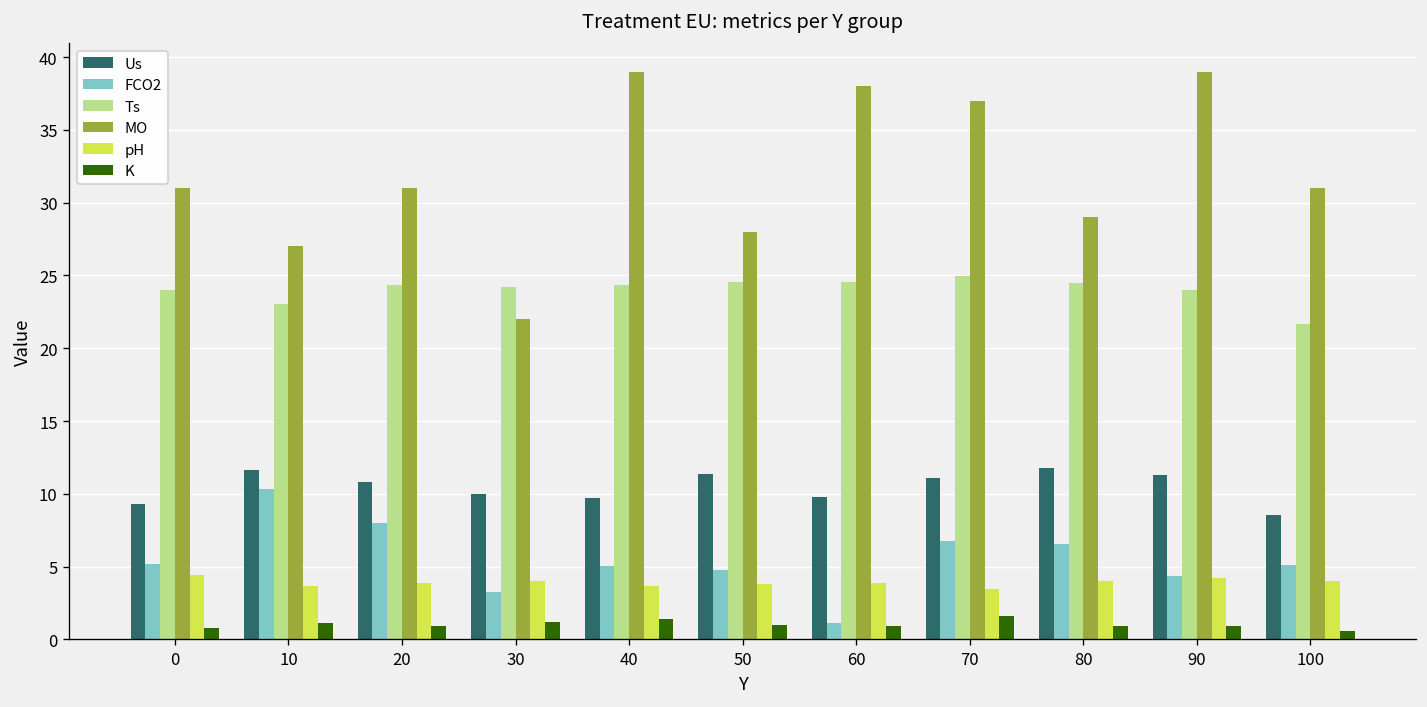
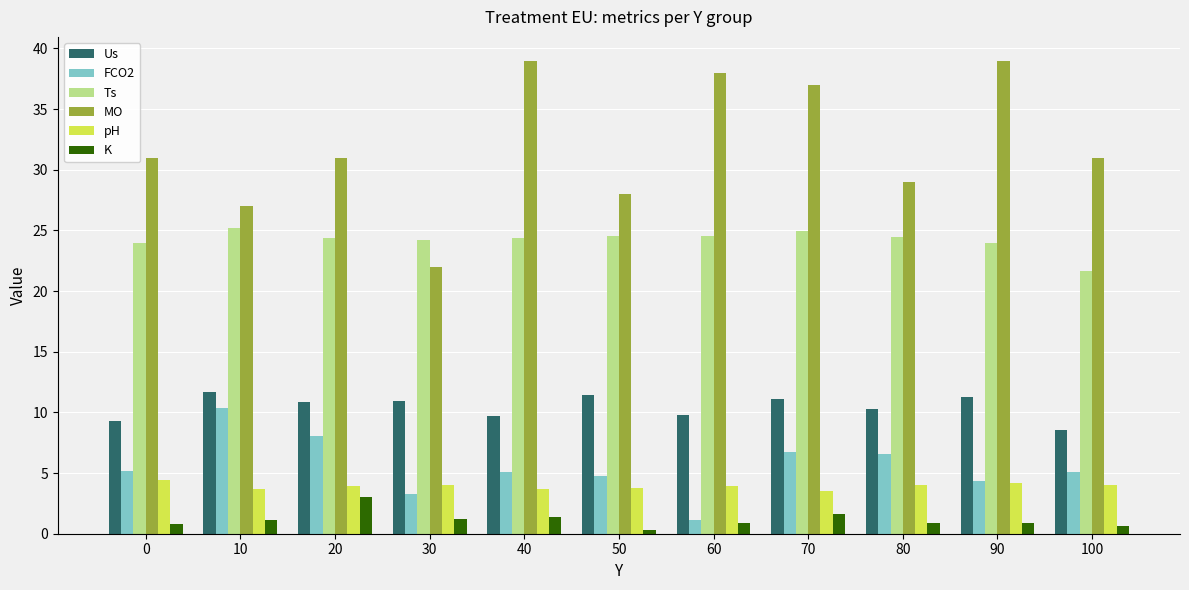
  {
    "Us": {
      "0": 9.3,
      "10": 11.6,
      "20": 10.8,
-     "30": 10.0,
+     "30": 10.9,
      "40": 9.7,
      "50": 11.4,
      "60": 9.8,
      "70": 11.1,
-     "80": 11.8,
+     "80": 10.3,
      "90": 11.3,
      "100": 8.5
    },
    "FCO2": {
      "0": 5.2,
      "10": 10.4,
      "20": 8.0,
      "30": 3.2,
      "40": 5.0,
      "50": 4.8,
      "60": 1.1,
      "70": 6.8,
      "80": 6.6,
      "90": 4.4,
      "100": 5.1
    },
    "Ts": {
      "0": 24.0,
-     "10": 23.0,
+     "10": 25.2,
      "20": 24.4,
      "30": 24.2,
      "40": 24.4,
      "50": 24.5,
      "60": 24.6,
      "70": 25.0,
      "80": 24.5,
      "90": 24.0,
      "100": 21.7
    },
    "MO": {
      "0": 31.0,
      "10": 27.0,
      "20": 31.0,
      "30": 22.0,
      "40": 39.0,
      "50": 28.0,
      "60": 38.0,
      "70": 37.0,
      "80": 29.0,
      "90": 39.0,
      "100": 31.0
    },
    "pH": {
      "0": 4.4,
      "10": 3.7,
      "20": 3.9,
      "30": 4.0,
      "40": 3.7,
      "50": 3.8,
      "60": 3.9,
      "70": 3.5,
      "80": 4.0,
      "90": 4.2,
      "100": 4.0
    },
    "K": {
      "0": 0.8,
      "10": 1.1,
-     "20": 0.9,
+     "20": 3.0,
      "30": 1.2,
      "40": 1.4,
-     "50": 1.0,
+     "50": 0.3,
      "60": 0.9,
      "70": 1.6,
      "80": 0.9,
      "90": 0.9,
      "100": 0.6
    }
  }
